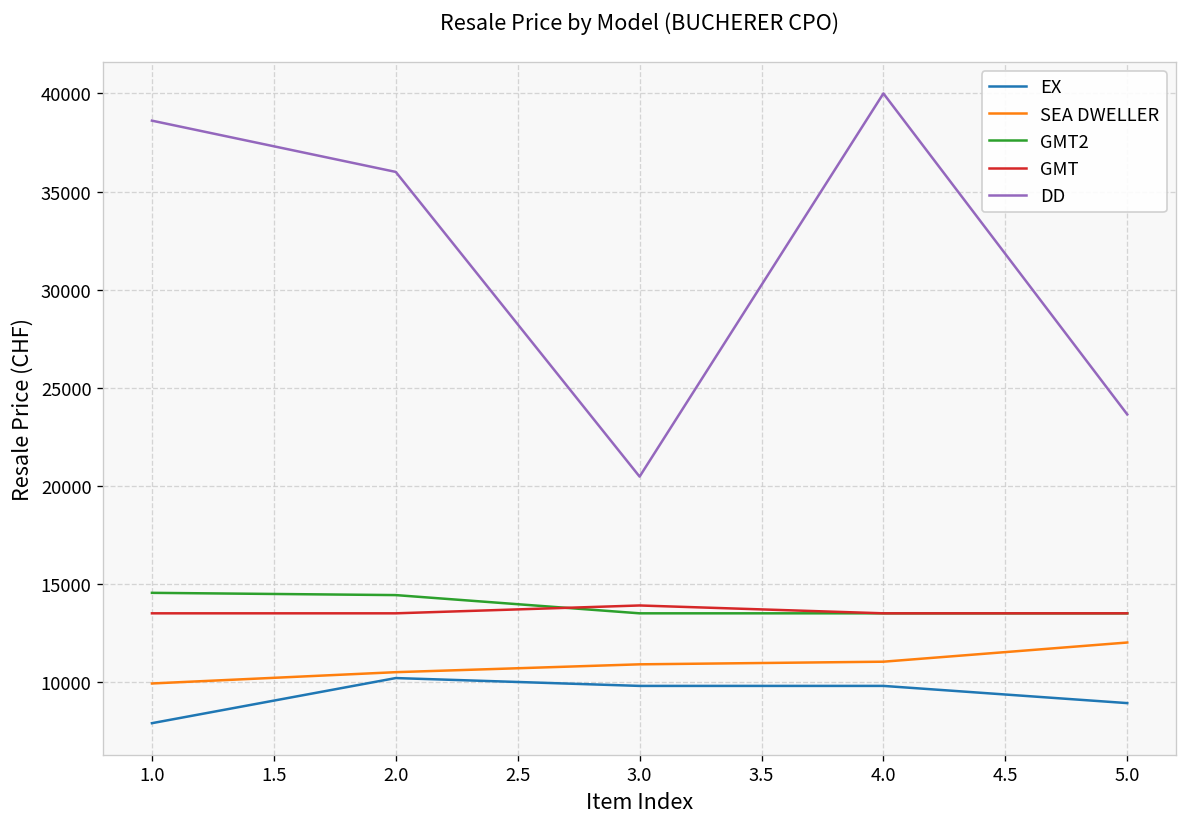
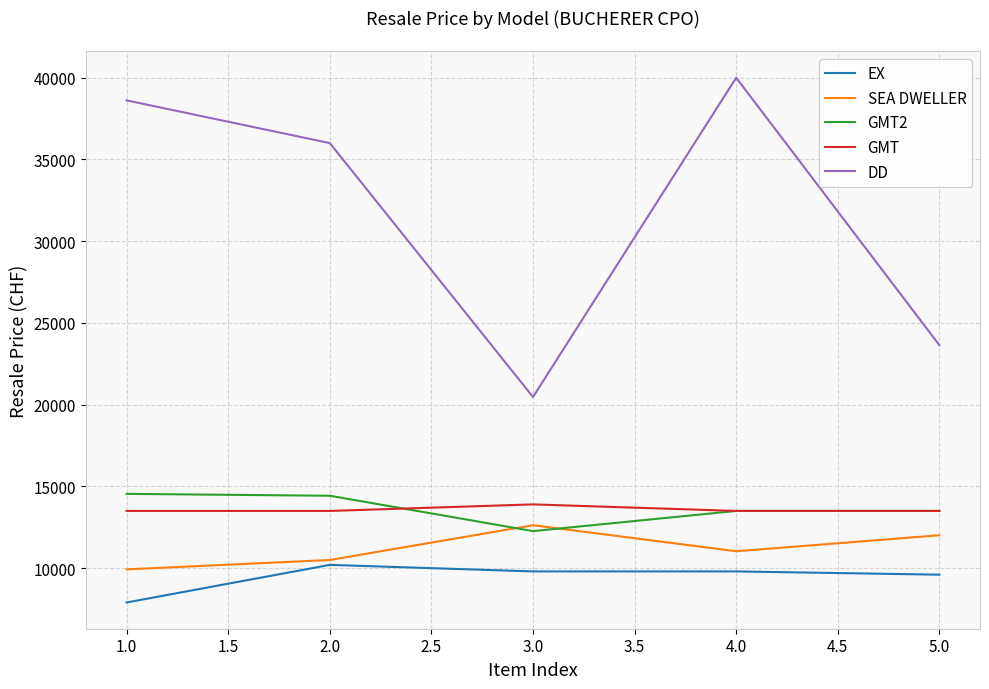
  {
    "EX": {
      "1.0": 7900,
      "2.0": 10200,
      "3.0": 9800,
      "4.0": 9800,
-     "5.0": 8900
+     "5.0": 9600
    },
    "SEA DWELLER": {
      "1.0": 9900,
      "2.0": 10500,
-     "3.0": 10900,
+     "3.0": 12600,
      "4.0": 11000,
      "5.0": 12000
    },
    "GMT2": {
      "1.0": 14500,
      "2.0": 14400,
-     "3.0": 13500
+     "3.0": 12300
    },
    "GMT": {
      "1.0": 13500,
      "2.0": 13500,
      "3.0": 13900
    },
    "DD": {
      "1.0": 38600,
      "2.0": 36000,
      "3.0": 20500,
      "4.0": 40000,
      "5.0": 23600
    }
  }
